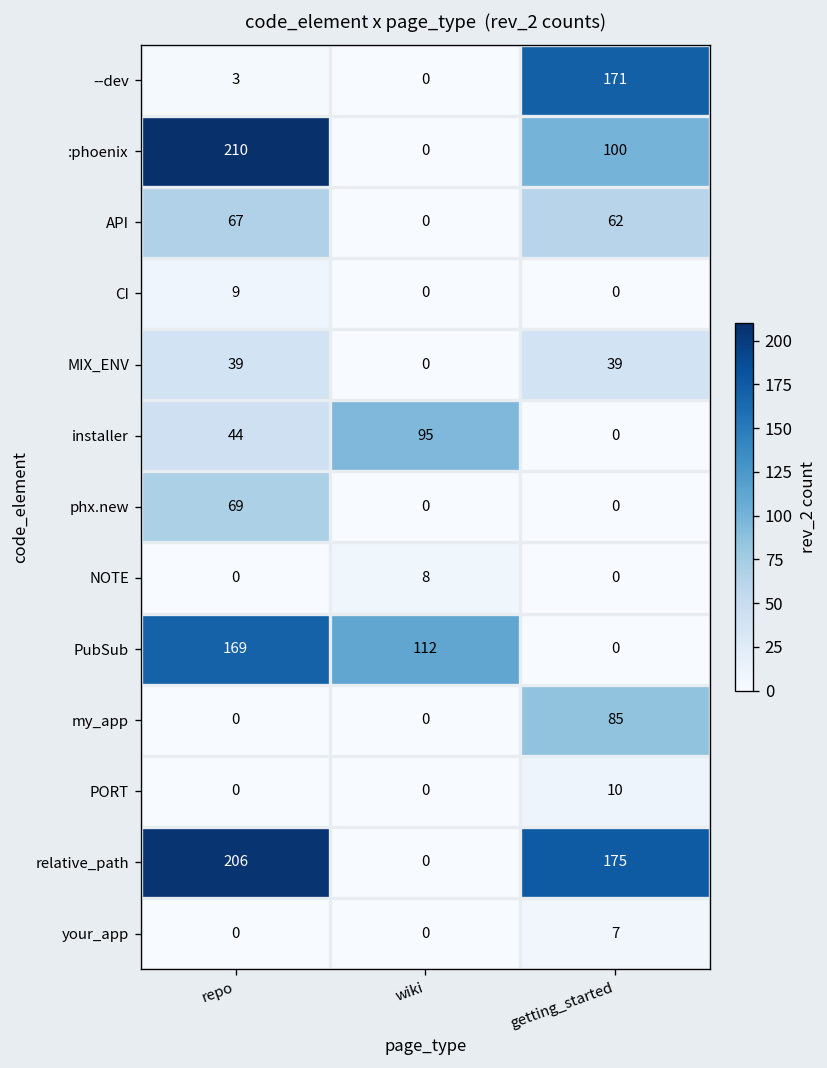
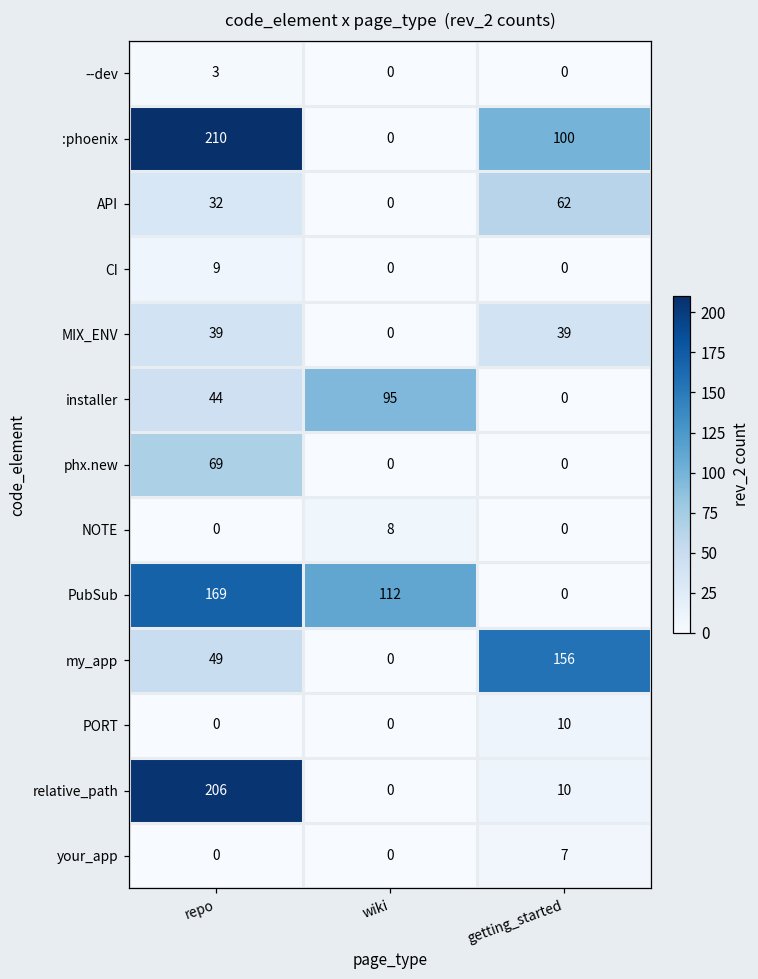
  {
    "--dev": {
      "repo": 3,
      "wiki": 0,
-     "getting_started": 171
+     "getting_started": 0
    },
    ":phoenix": {
      "repo": 210,
      "wiki": 0,
      "getting_started": 100
    },
    "API": {
-     "repo": 67,
+     "repo": 32,
      "wiki": 0,
      "getting_started": 62
    },
    "CI": {
      "repo": 9,
      "wiki": 0,
      "getting_started": 0
    },
    "MIX_ENV": {
      "repo": 39,
      "wiki": 0,
      "getting_started": 39
    },
    "installer": {
      "repo": 44,
      "wiki": 95,
      "getting_started": 0
    },
    "phx.new": {
      "repo": 69,
      "wiki": 0,
      "getting_started": 0
    },
    "NOTE": {
      "repo": 0,
      "wiki": 8,
      "getting_started": 0
    },
    "PubSub": {
      "repo": 169,
      "wiki": 112,
      "getting_started": 0
    },
    "my_app": {
-     "repo": 0,
+     "repo": 49,
      "wiki": 0,
-     "getting_started": 85
+     "getting_started": 156
    },
    "PORT": {
      "repo": 0,
      "wiki": 0,
      "getting_started": 10
    },
    "relative_path": {
      "repo": 206,
      "wiki": 0,
-     "getting_started": 175
+     "getting_started": 10
    },
    "your_app": {
      "repo": 0,
      "wiki": 0,
      "getting_started": 7
    }
  }
